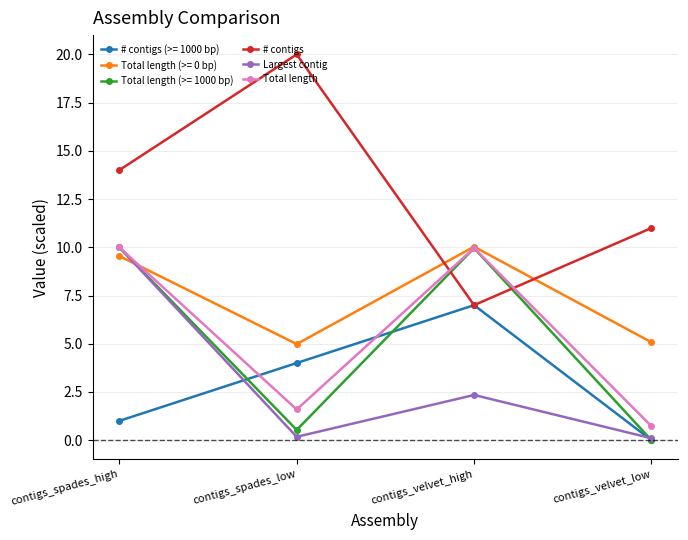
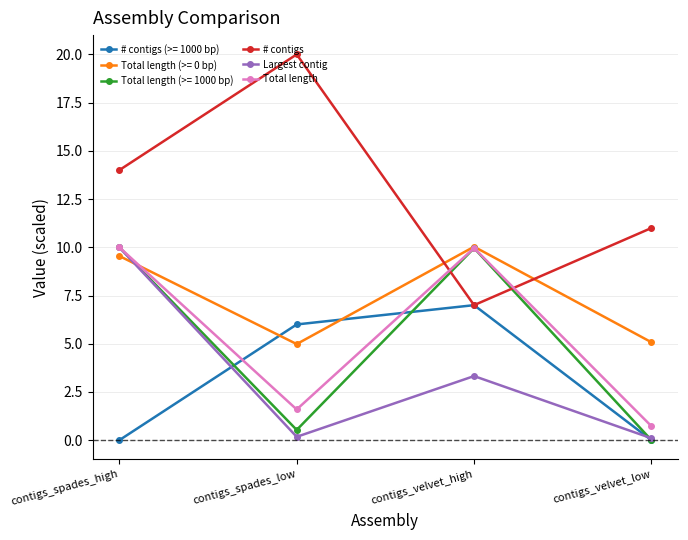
  {
    "# contigs (>= 1000 bp)": {
-     "contigs_spades_high": 1,
-     "contigs_spades_low": 4
+     "contigs_spades_high": 0,
+     "contigs_spades_low": 6
    },
    "Total length (>= 0 bp)": {
      "contigs_spades_high": 9.5,
      "contigs_spades_low": 5.0,
      "contigs_velvet_low": 5.1
    },
    "Total length (>= 1000 bp)": {
      "contigs_spades_low": 0.5
    },
    "# contigs": {
      "contigs_spades_high": 14.0,
      "contigs_spades_low": 20.0,
      "contigs_velvet_low": 11.0
    },
    "Largest contig": {
      "contigs_spades_low": 0.2,
-     "contigs_velvet_high": 2.3
+     "contigs_velvet_high": 3.3
    },
    "Total length": {
      "contigs_spades_low": 1.6,
      "contigs_velvet_low": 0.7
    }
  }
